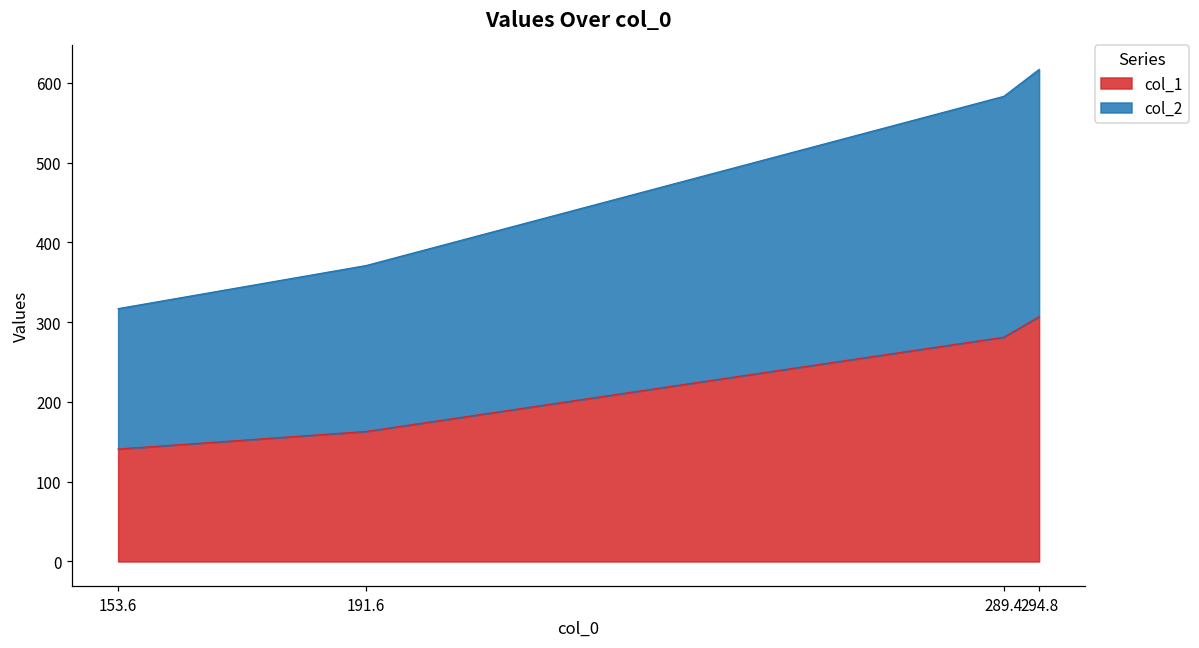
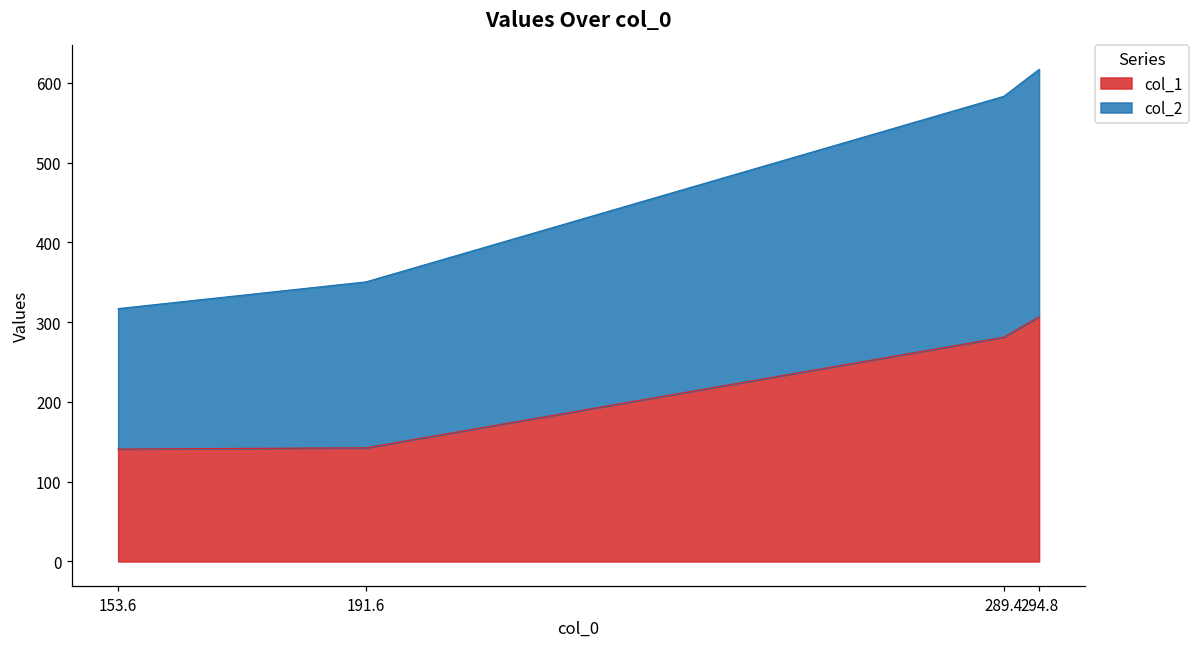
  {
    "col_1": {
      "153.6": 140,
-     "191.6": 160,
+     "191.6": 140,
      "289.4": 280,
      "294.8": 310
    },
    "col_2": {
      "153.6": 180,
      "191.6": 210,
      "289.4": 300,
      "294.8": 310
    }
  }
